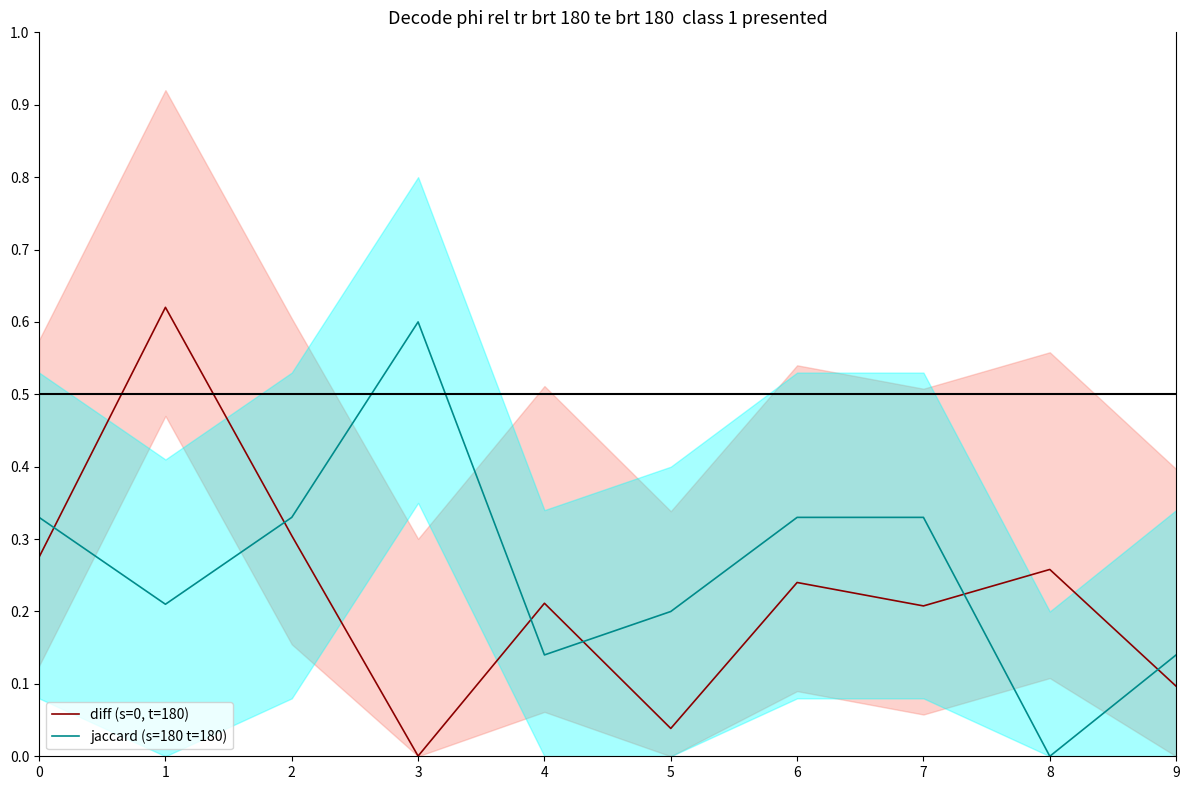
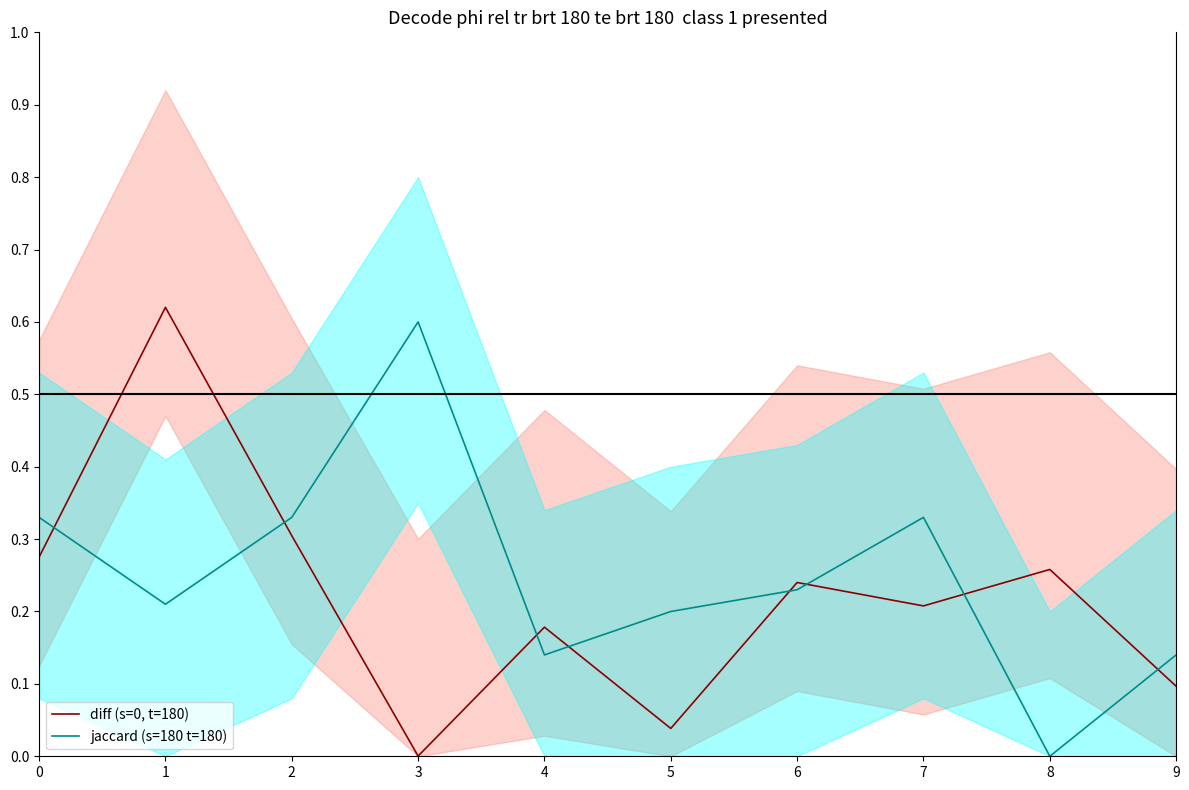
  {
    "diff (s=0, t=180)": {
      "0": 0.28,
      "1": 0.62,
      "2": 0.30,
      "3": 0.00,
-     "4": 0.21,
+     "4": 0.18,
      "5": 0.04,
      "6": 0.24,
      "7": 0.21,
      "8": 0.26,
      "9": 0.10
    },
    "jaccard (s=180 t=180)": {
      "0": 0.33,
      "1": 0.21,
      "2": 0.33,
      "3": 0.60,
      "4": 0.14,
      "5": 0.20,
-     "6": 0.33,
+     "6": 0.23,
      "7": 0.33,
      "8": 0.00,
      "9": 0.14
    }
  }
